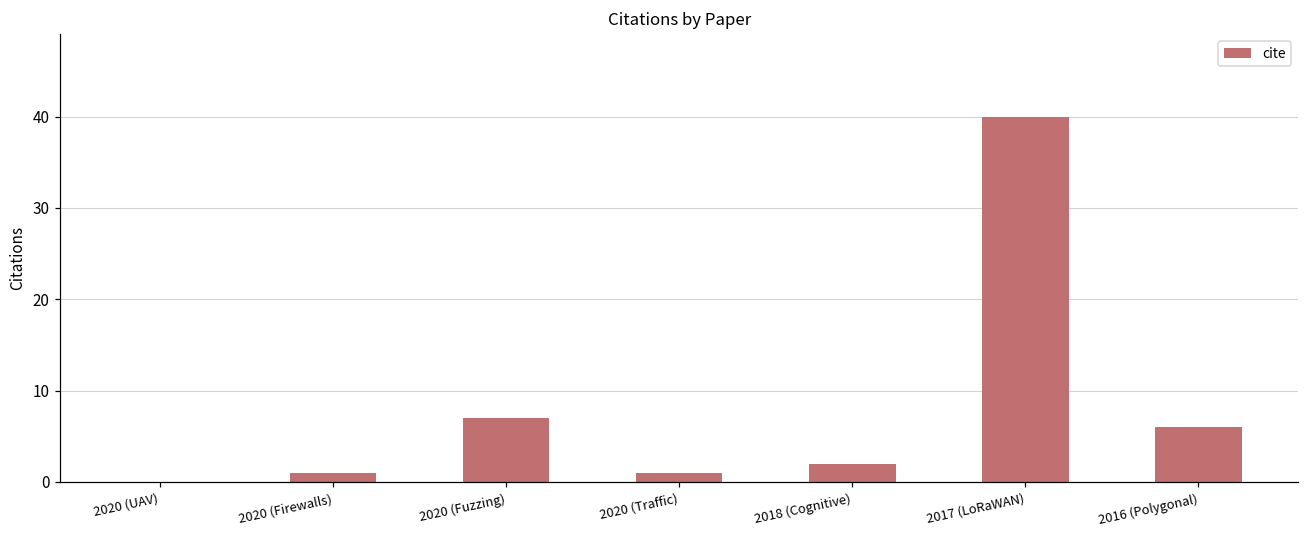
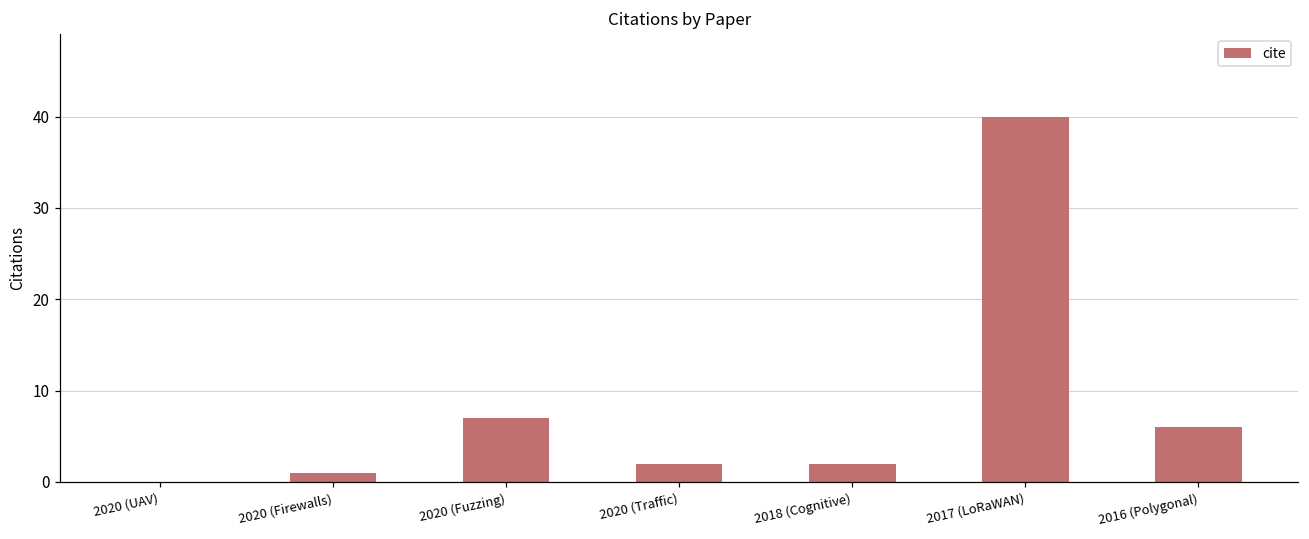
  {
    "2020 (UAV)": 0,
    "2020 (Firewalls)": 1,
    "2020 (Fuzzing)": 7,
-   "2020 (Traffic)": 1,
+   "2020 (Traffic)": 2,
    "2018 (Cognitive)": 2,
    "2017 (LoRaWAN)": 40,
    "2016 (Polygonal)": 6
  }
